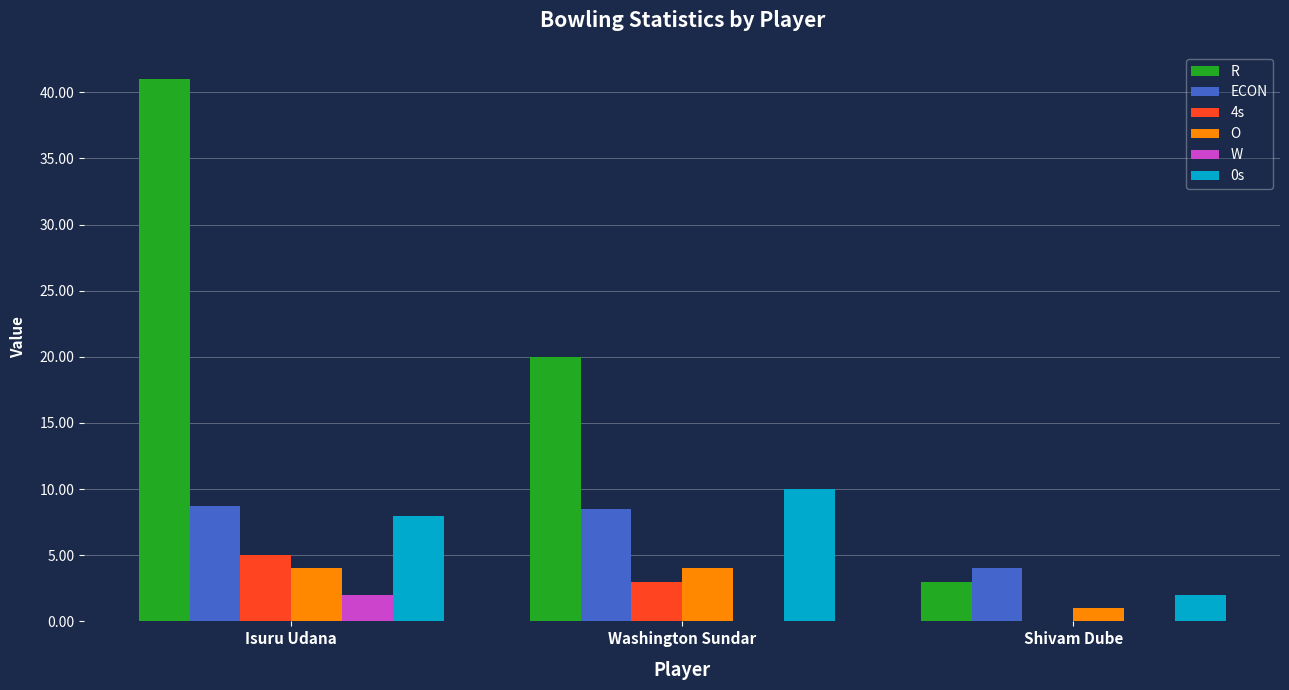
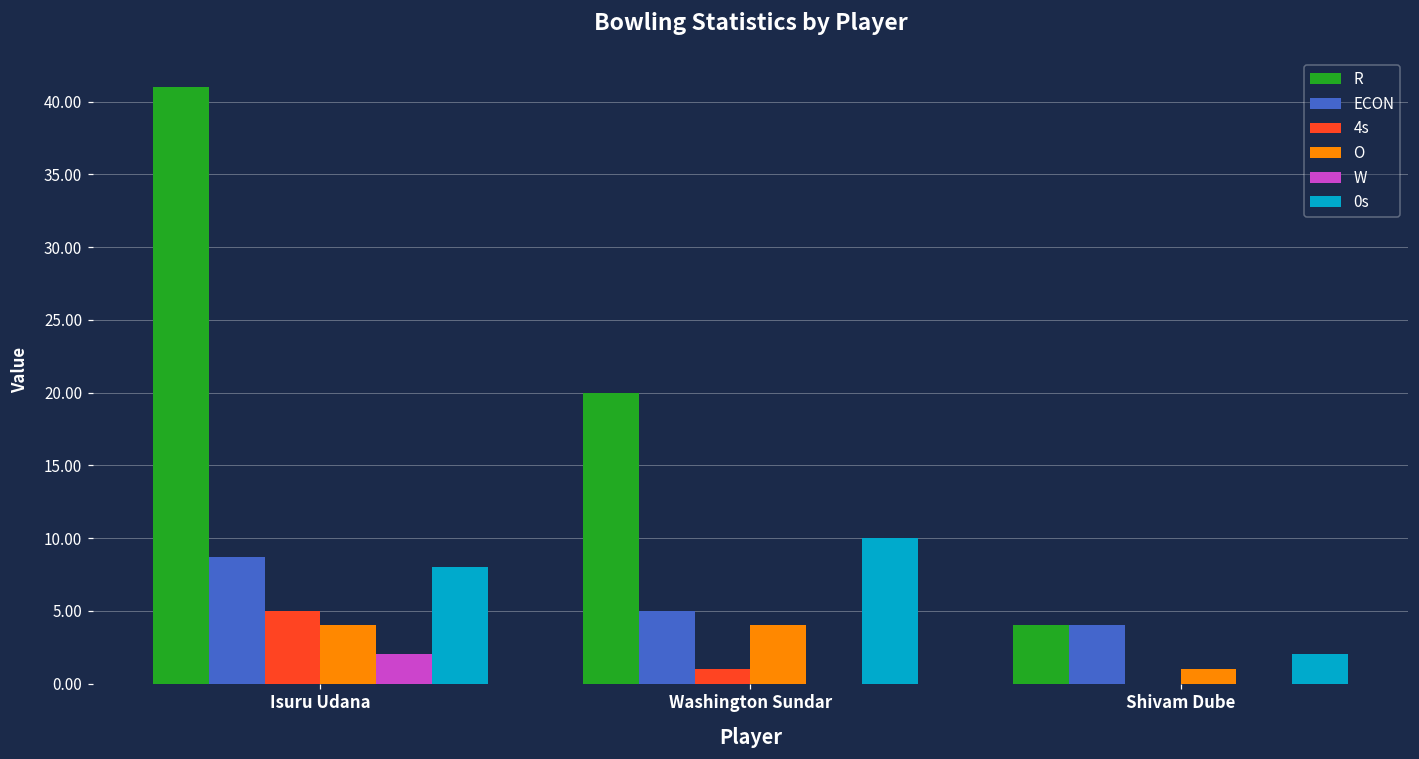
  {
    "R": {
      "Isuru Udana": 41,
      "Washington Sundar": 20,
-     "Shivam Dube": 3
+     "Shivam Dube": 4
    },
    "ECON": {
      "Isuru Udana": 8.7,
-     "Washington Sundar": 8.5,
+     "Washington Sundar": 5.0,
      "Shivam Dube": 4.0
    },
    "4s": {
      "Isuru Udana": 5,
-     "Washington Sundar": 3,
+     "Washington Sundar": 1,
      "Shivam Dube": 0
    },
    "O": {
      "Isuru Udana": 4.0,
      "Washington Sundar": 4.0,
      "Shivam Dube": 1.0
    },
    "W": {
      "Isuru Udana": 2.0,
      "Washington Sundar": 0.0,
      "Shivam Dube": 0.0
    },
    "0s": {
      "Isuru Udana": 8.0,
      "Washington Sundar": 10.0,
      "Shivam Dube": 2.0
    }
  }
